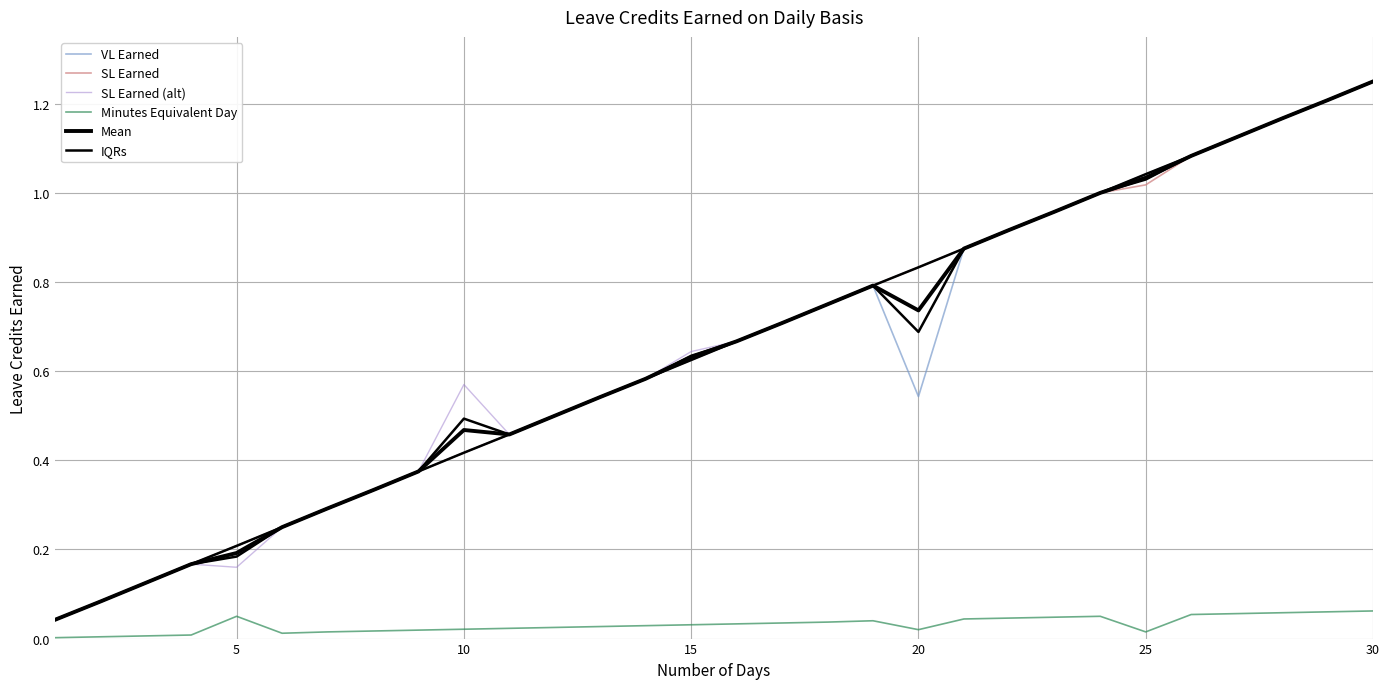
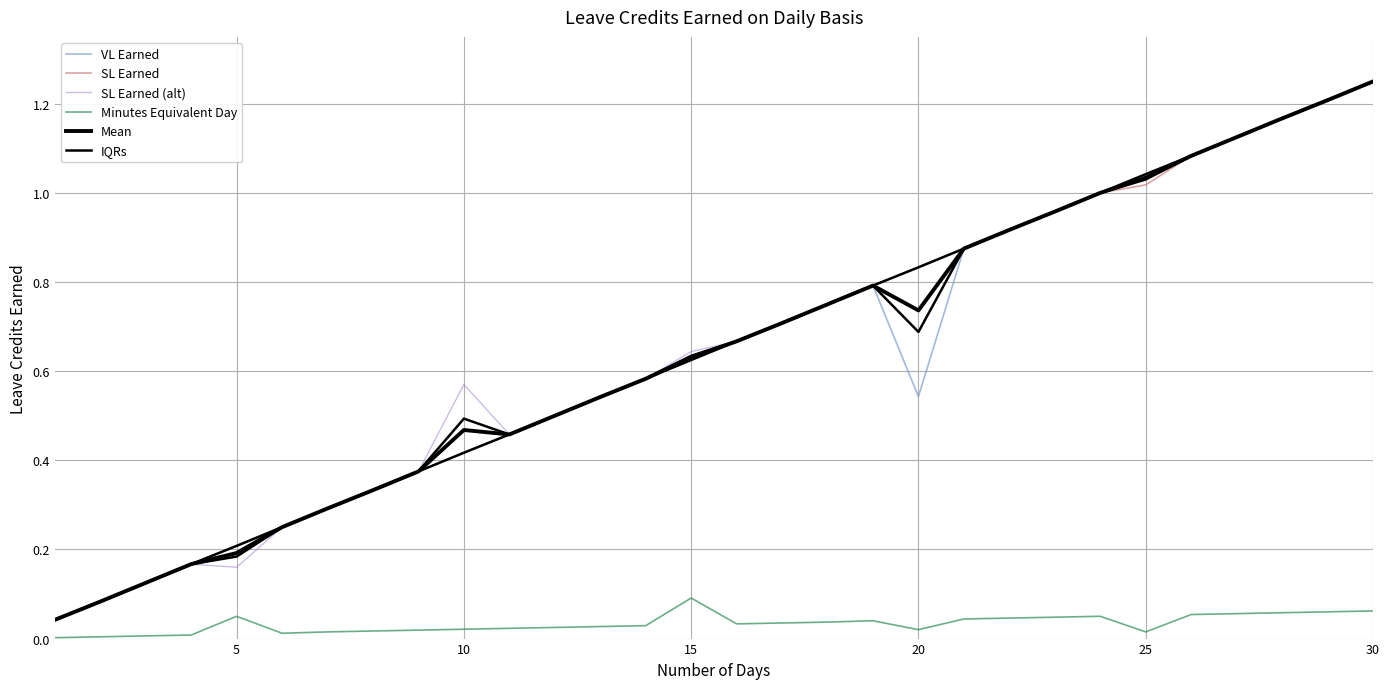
  {
    "SL Earned": {
      "25": 1.02
    },
    "Minutes Equivalent Day": {
      "5": 0.05,
      "10": 0.02,
-     "15": 0.03,
+     "15": 0.09,
      "20": 0.02,
      "25": 0.02,
      "30": 0.06
    }
  }
